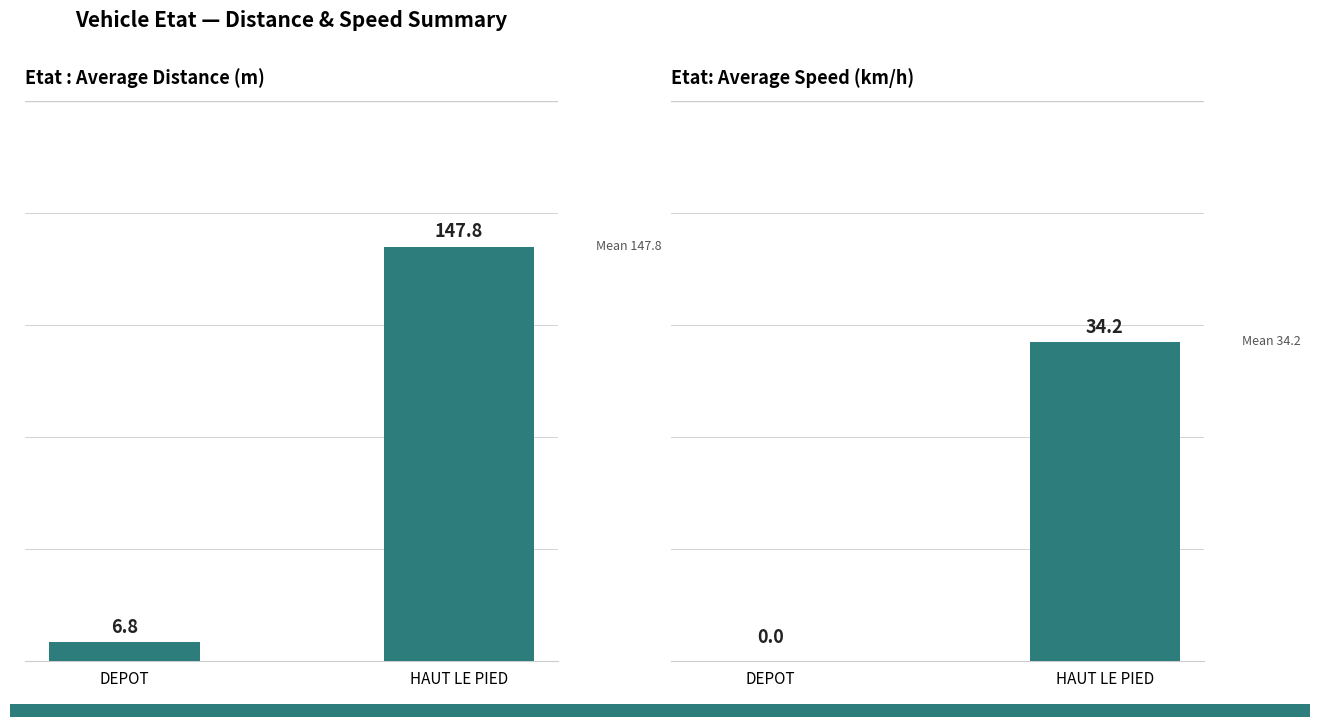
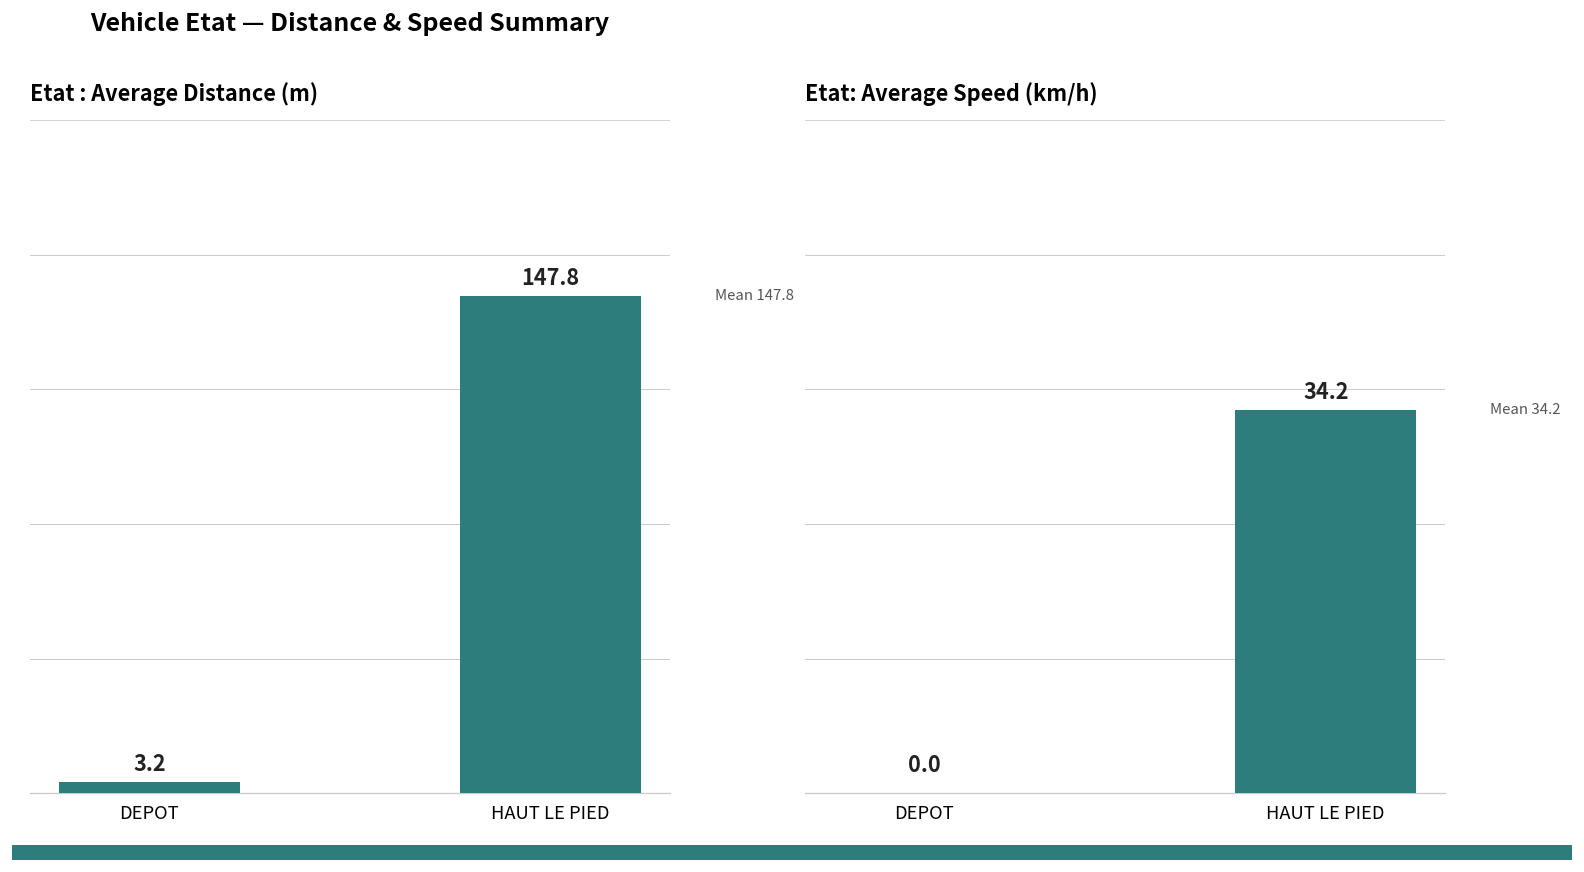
  {
    "Etat : Average Distance (m)": {
-     "DEPOT": 6.8,
+     "DEPOT": 3.2,
      "HAUT LE PIED": 147.8
    },
    "Etat: Average Speed (km/h)": {
      "DEPOT": 0.0,
      "HAUT LE PIED": 34.2
    }
  }
